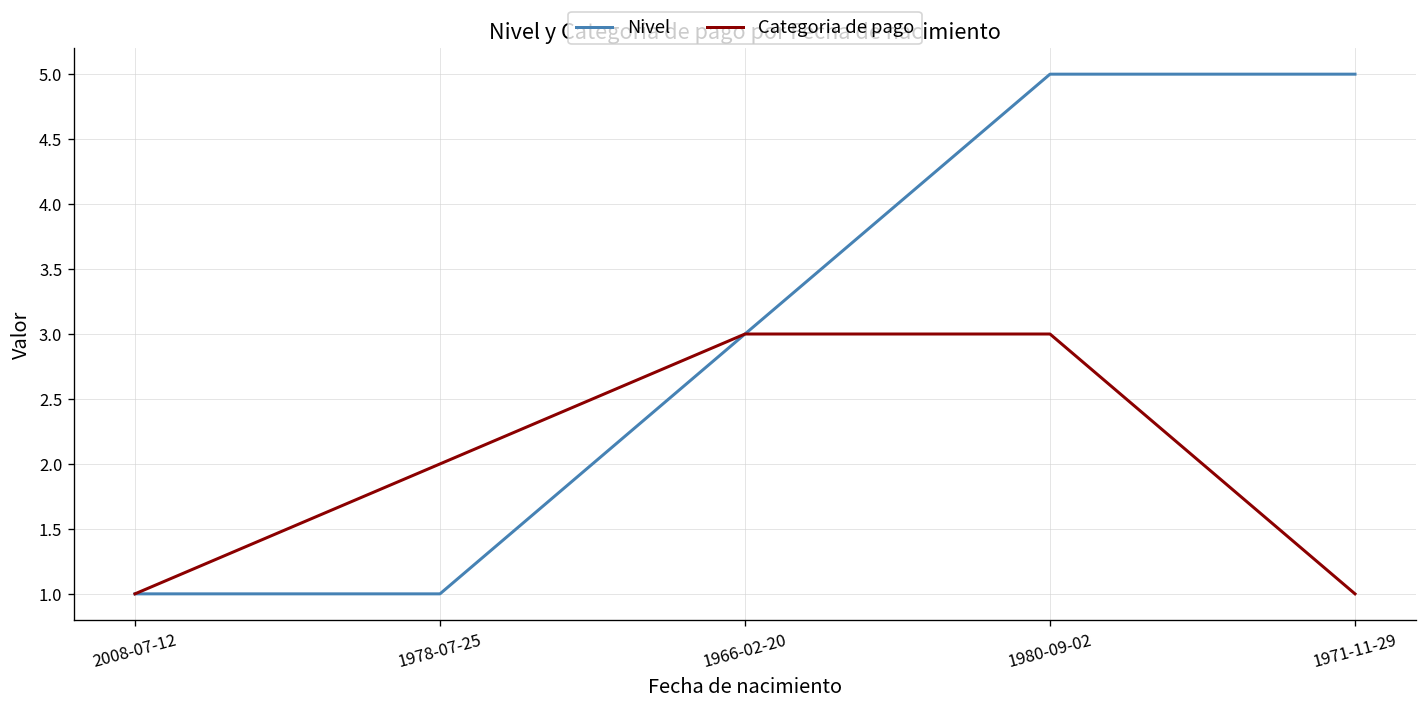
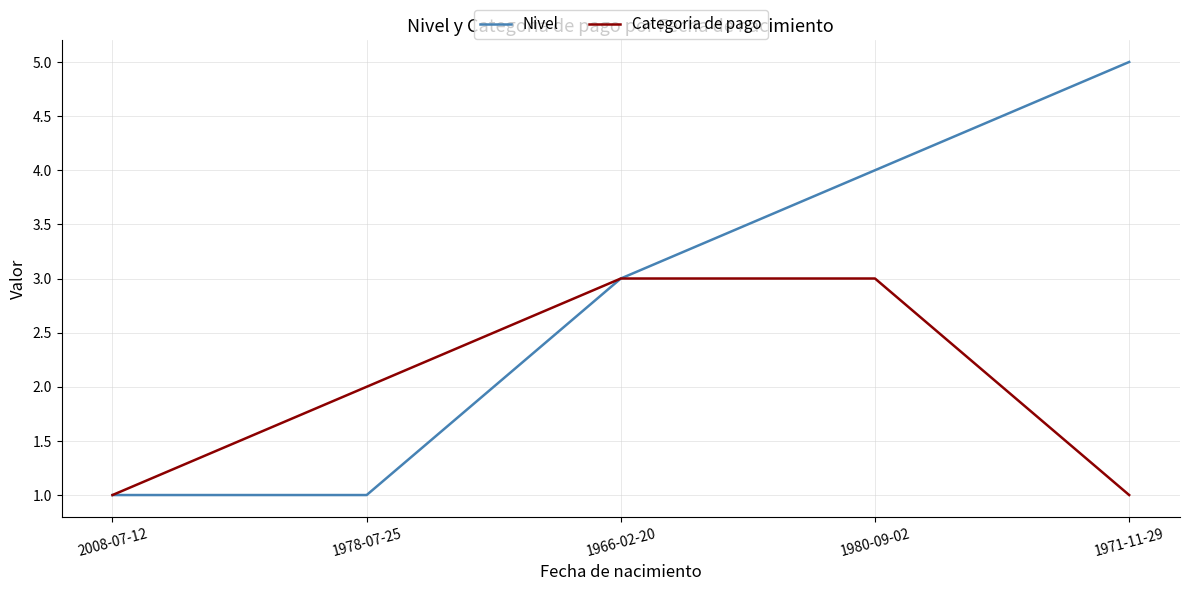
  {
    "Nivel": {
      "1978-07-25": 1,
-     "1980-09-02": 5,
+     "1980-09-02": 4,
      "1971-11-29": 5
    },
    "Categoria de pago": {
      "1978-07-25": 2,
      "1980-09-02": 3,
      "1971-11-29": 1
    }
  }
